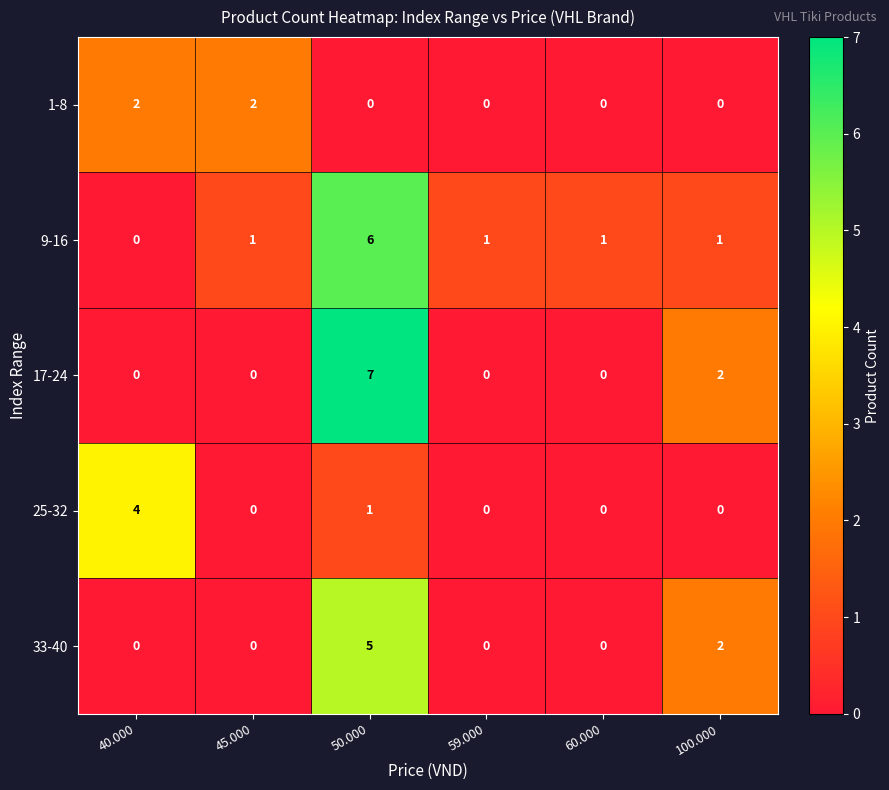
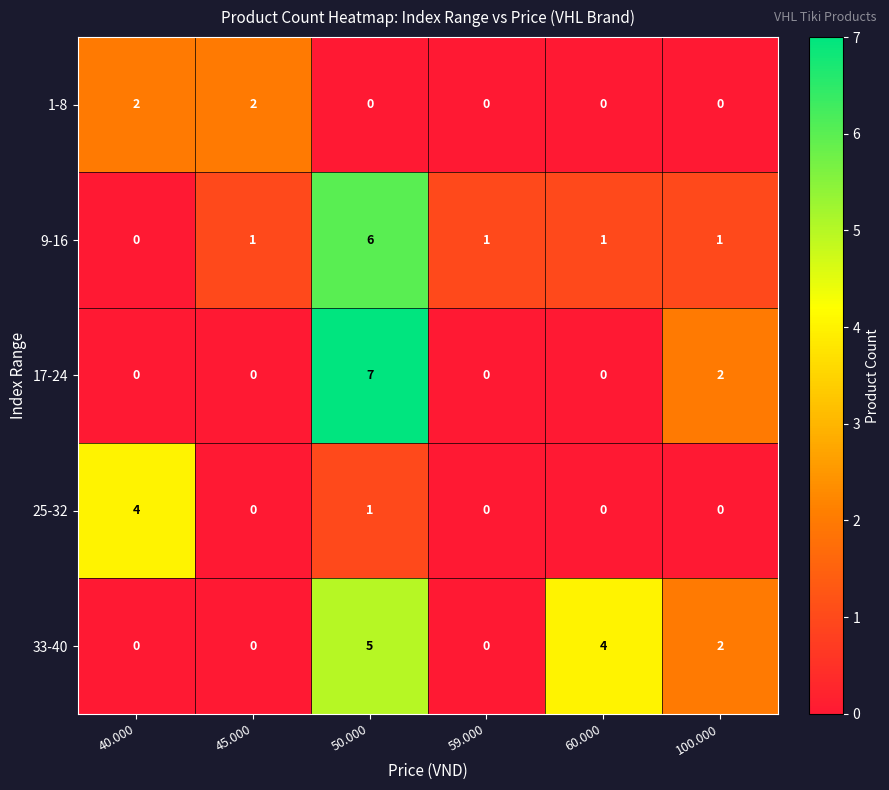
  {
    "1-8": {
      "40.000": 2,
      "45.000": 2,
      "50.000": 0,
      "59.000": 0,
      "60.000": 0,
      "100.000": 0
    },
    "9-16": {
      "40.000": 0,
      "45.000": 1,
      "50.000": 6,
      "59.000": 1,
      "60.000": 1,
      "100.000": 1
    },
    "17-24": {
      "40.000": 0,
      "45.000": 0,
      "50.000": 7,
      "59.000": 0,
      "60.000": 0,
      "100.000": 2
    },
    "25-32": {
      "40.000": 4,
      "45.000": 0,
      "50.000": 1,
      "59.000": 0,
      "60.000": 0,
      "100.000": 0
    },
    "33-40": {
      "40.000": 0,
      "45.000": 0,
      "50.000": 5,
      "59.000": 0,
-     "60.000": 0,
+     "60.000": 4,
      "100.000": 2
    }
  }
